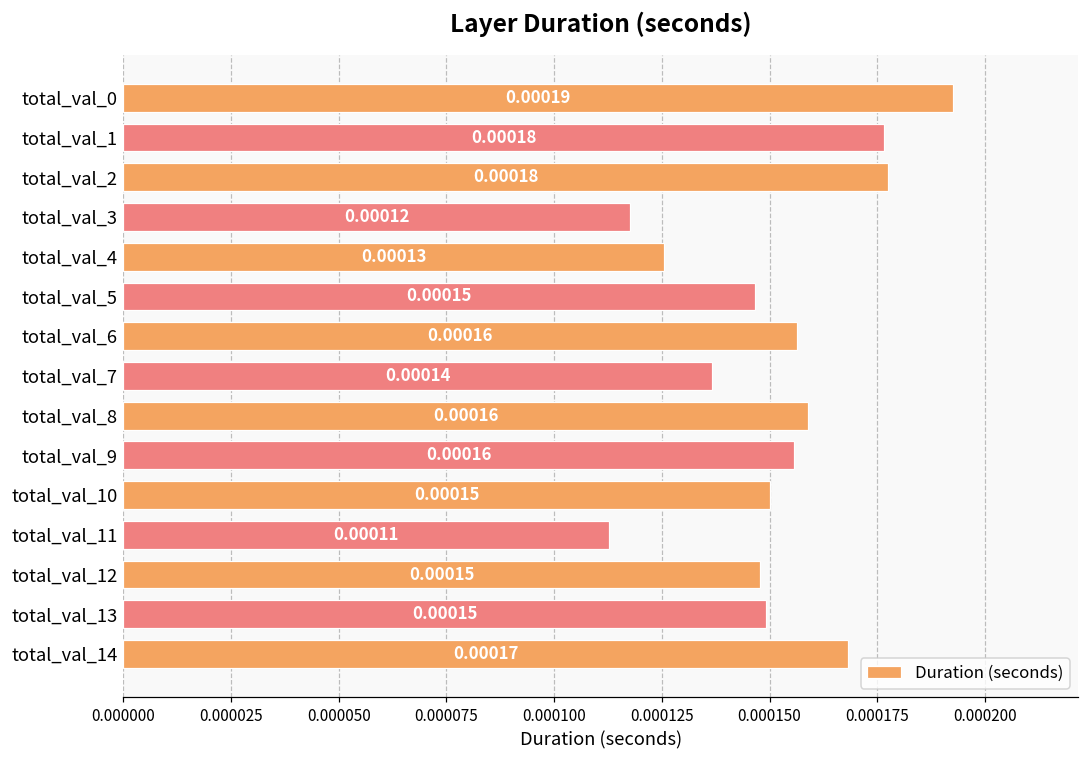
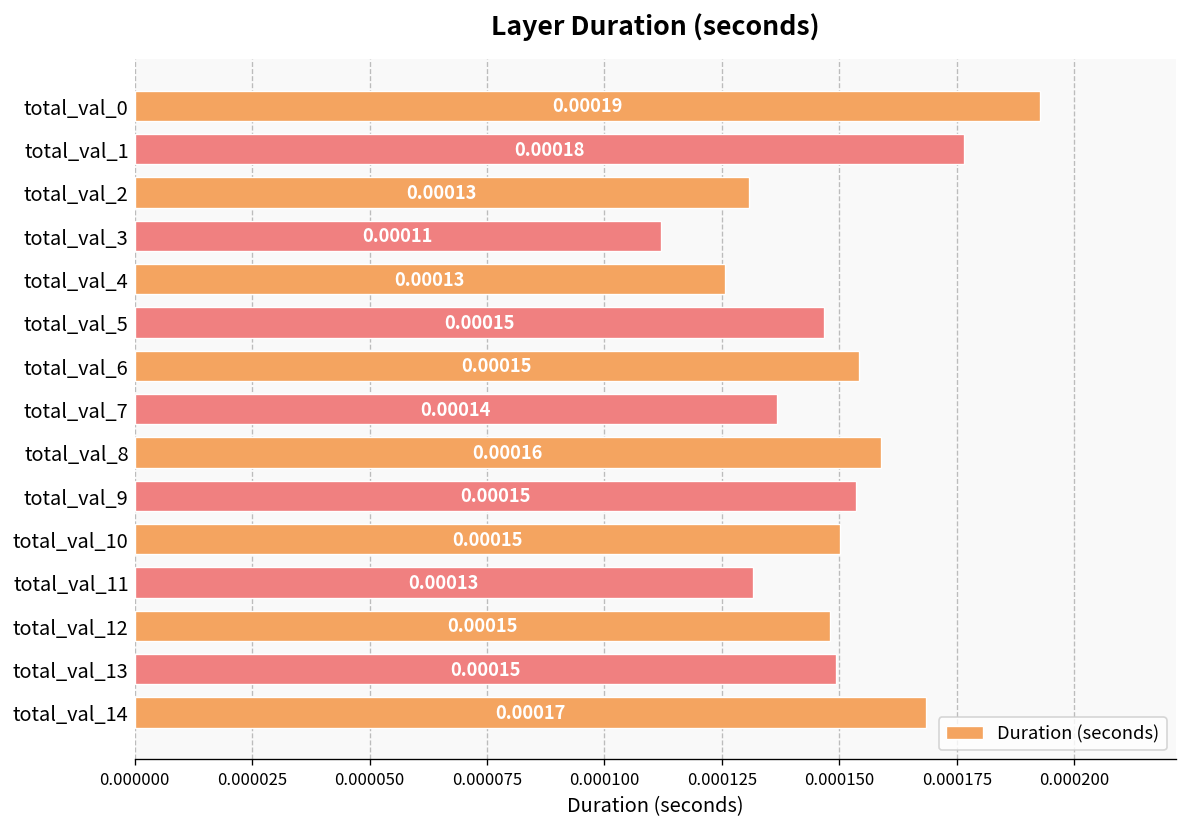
  {
    "total_val_0": 0.00019,
    "total_val_1": 0.00018,
-   "total_val_2": 0.00018,
-   "total_val_3": 0.00012,
+   "total_val_2": 0.00013,
+   "total_val_3": 0.00011,
    "total_val_4": 0.00013,
    "total_val_5": 0.00015,
-   "total_val_6": 0.00016,
+   "total_val_6": 0.00015,
    "total_val_7": 0.00014,
    "total_val_8": 0.00016,
-   "total_val_9": 0.00016,
+   "total_val_9": 0.00015,
    "total_val_10": 0.00015,
-   "total_val_11": 0.00011,
+   "total_val_11": 0.00013,
    "total_val_12": 0.00015,
    "total_val_13": 0.00015,
    "total_val_14": 0.00017
  }
